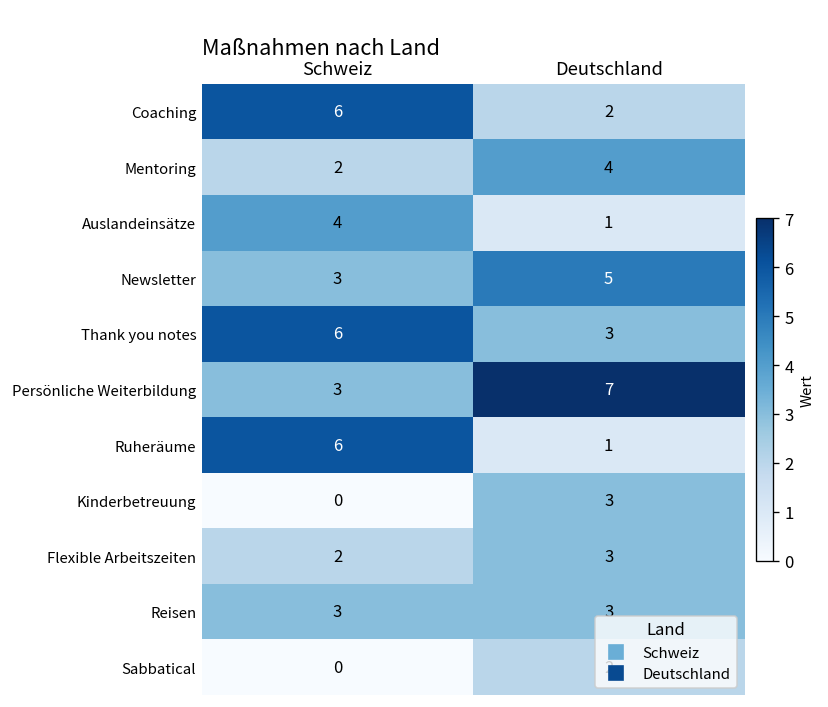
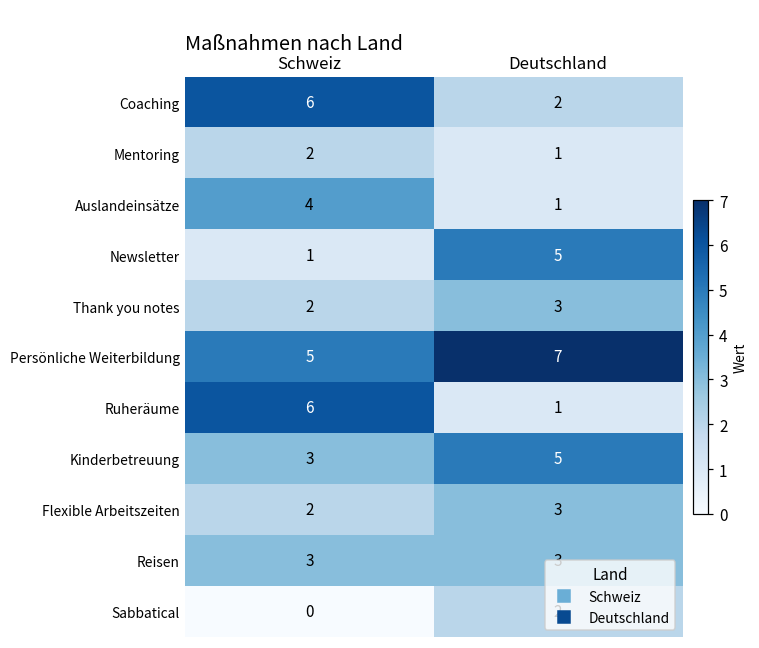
  {
    "Coaching": {
      "Schweiz": 6,
      "Deutschland": 2
    },
    "Mentoring": {
      "Schweiz": 2,
-     "Deutschland": 4
+     "Deutschland": 1
    },
    "Auslandeinsätze": {
      "Schweiz": 4,
      "Deutschland": 1
    },
    "Newsletter": {
-     "Schweiz": 3,
+     "Schweiz": 1,
      "Deutschland": 5
    },
    "Thank you notes": {
-     "Schweiz": 6,
+     "Schweiz": 2,
      "Deutschland": 3
    },
    "Persönliche Weiterbildung": {
-     "Schweiz": 3,
+     "Schweiz": 5,
      "Deutschland": 7
    },
    "Ruheräume": {
      "Schweiz": 6,
      "Deutschland": 1
    },
    "Kinderbetreuung": {
-     "Schweiz": 0,
-     "Deutschland": 3
+     "Schweiz": 3,
+     "Deutschland": 5
    },
    "Flexible Arbeitszeiten": {
      "Schweiz": 2,
      "Deutschland": 3
    },
    "Reisen": {
      "Schweiz": 3
    },
    "Sabbatical": {
      "Schweiz": 0
    }
  }
